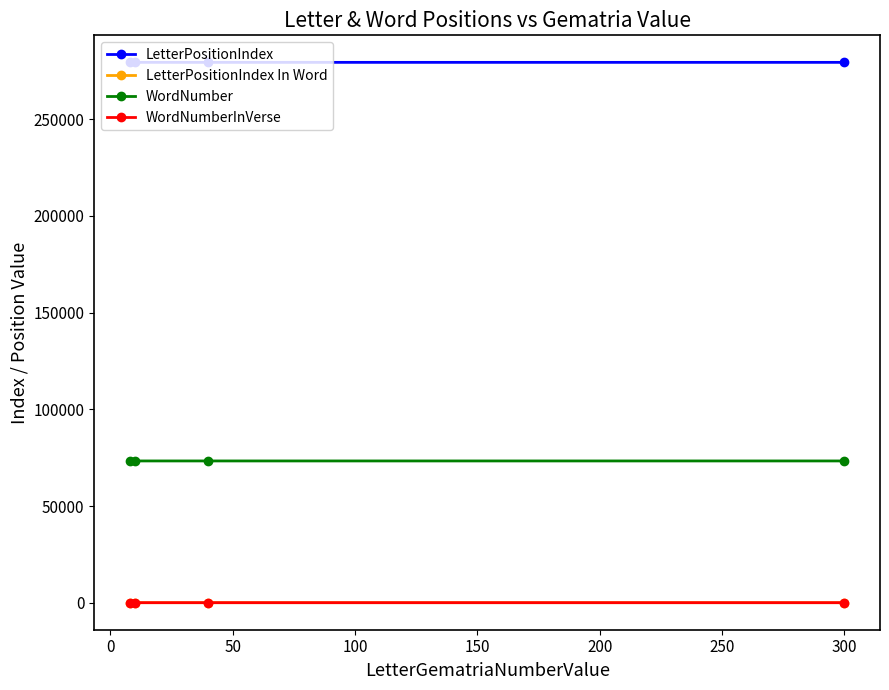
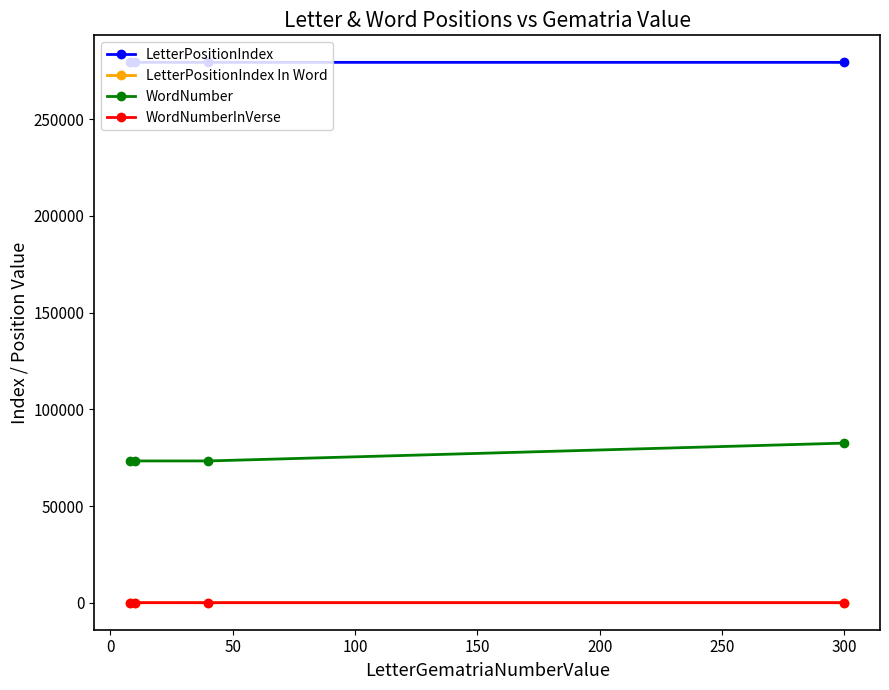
  {
    "LetterPositionIndex": {
      "300": 279000
    },
    "WordNumberInVerse": {
      "300": 0
    },
    "WordNumber": {
-     "300": 73000
+     "300": 83000
    }
  }
